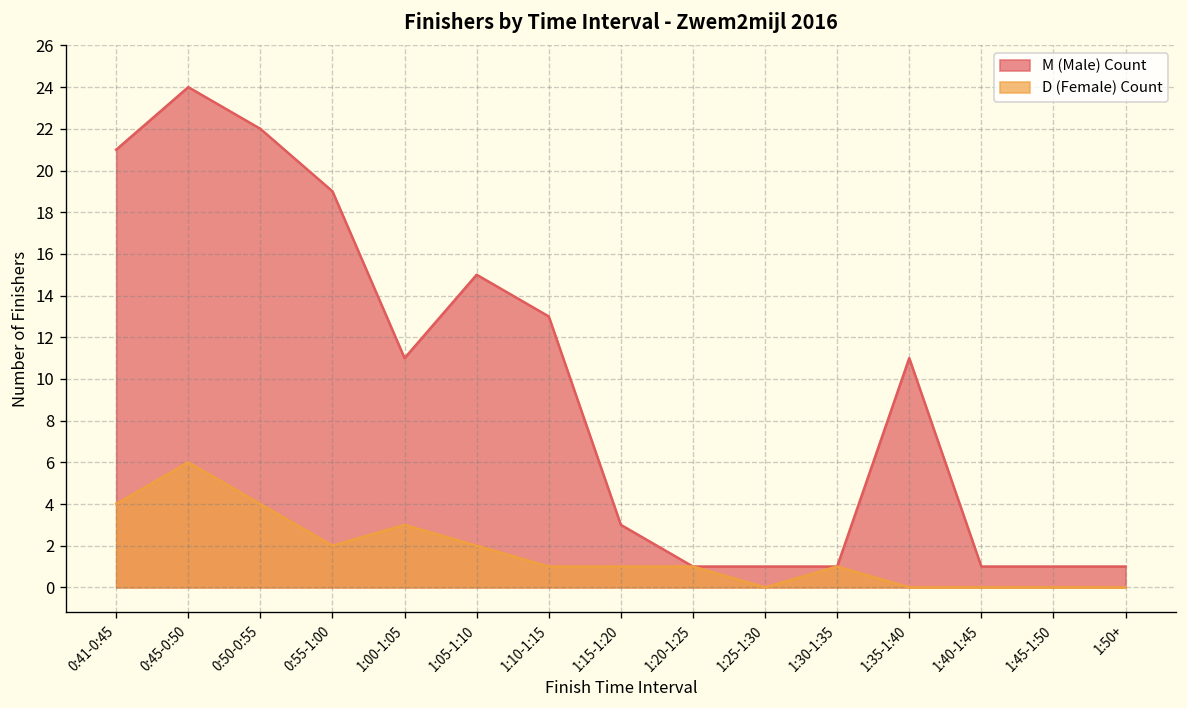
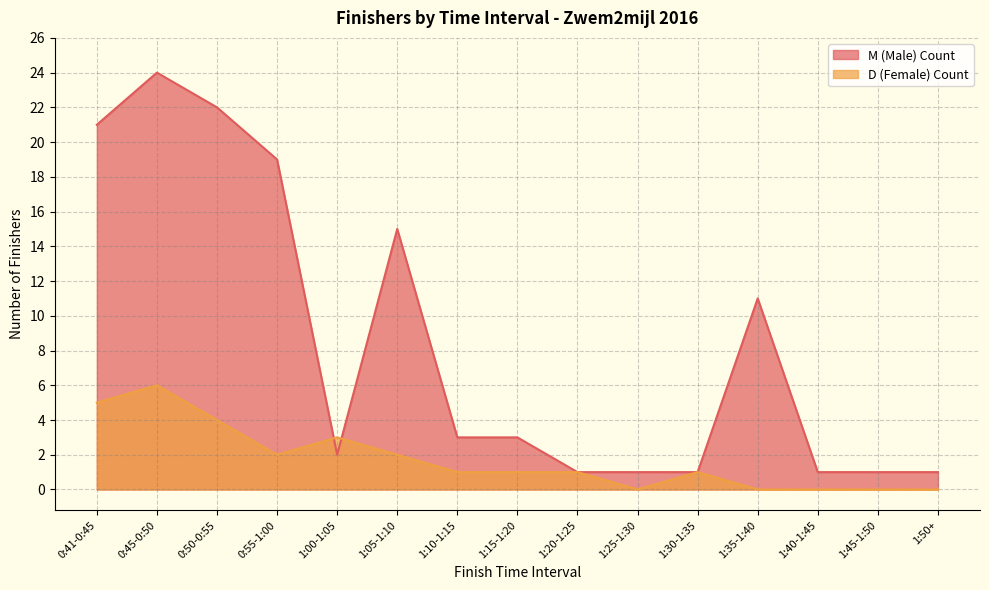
  {
    "M (Male) Count": {
      "0:41-0:45": 21,
      "0:45-0:50": 24,
      "0:50-0:55": 22,
      "0:55-1:00": 19,
-     "1:00-1:05": 11,
+     "1:00-1:05": 2,
      "1:05-1:10": 15,
-     "1:10-1:15": 13,
+     "1:10-1:15": 3,
      "1:15-1:20": 3,
      "1:25-1:30": 1,
      "1:35-1:40": 11,
      "1:40-1:45": 1,
      "1:45-1:50": 1,
      "1:50+": 1
    },
    "D (Female) Count": {
-     "0:41-0:45": 4,
+     "0:41-0:45": 5,
      "0:45-0:50": 6,
      "0:50-0:55": 4,
      "0:55-1:00": 2,
      "1:00-1:05": 3,
      "1:05-1:10": 2,
      "1:10-1:15": 1,
      "1:15-1:20": 1,
      "1:25-1:30": 0,
      "1:35-1:40": 0,
      "1:40-1:45": 0,
      "1:45-1:50": 0,
      "1:50+": 0
    }
  }
